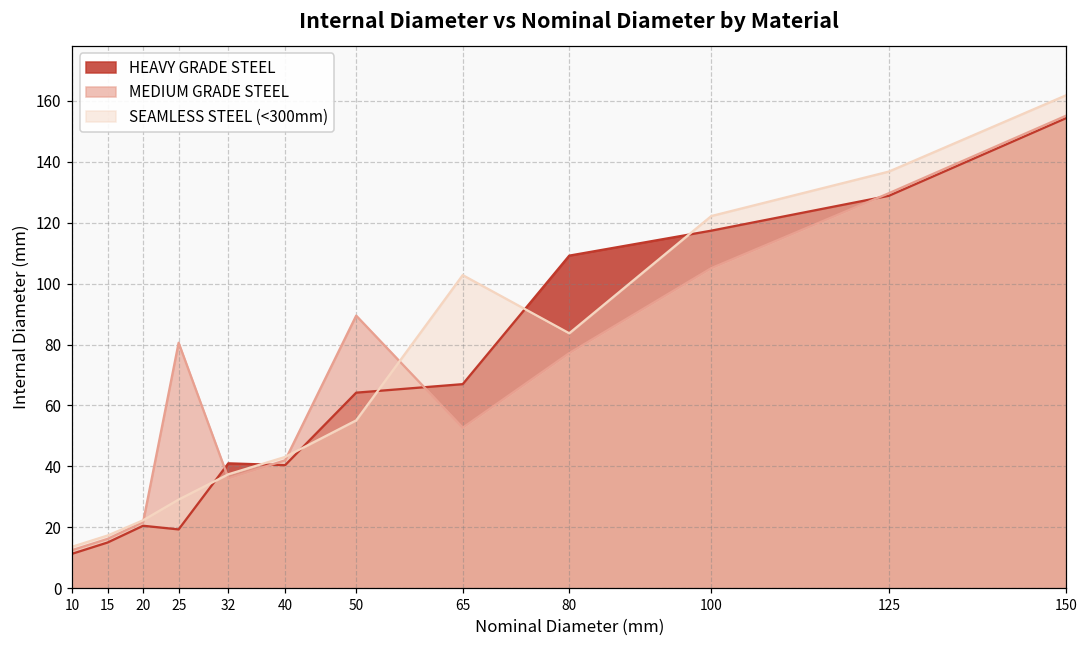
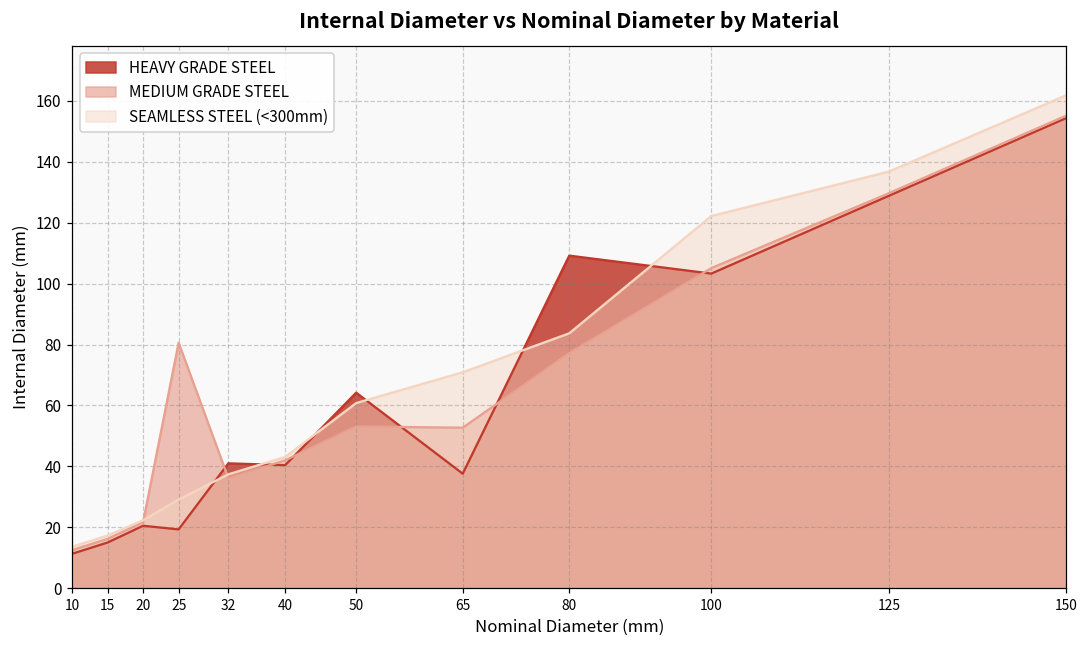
  {
    "HEAVY GRADE STEEL": {
      "10": 11,
      "15": 15,
      "20": 21,
      "25": 19,
      "32": 41,
      "40": 40,
      "50": 64,
-     "65": 67,
+     "65": 38,
      "80": 109,
-     "100": 117
+     "100": 103
    },
    "MEDIUM GRADE STEEL": {
      "10": 13,
      "15": 16,
      "25": 81,
      "32": 36,
      "40": 42,
-     "50": 90,
+     "50": 53,
      "65": 53,
      "80": 77,
      "100": 105
    },
    "SEAMLESS STEEL (<300mm)": {
      "10": 14,
      "15": 17,
      "25": 29,
      "32": 37,
      "40": 43,
-     "50": 55,
-     "65": 103,
+     "50": 61,
+     "65": 71,
      "80": 84,
      "100": 122,
      "125": 137,
      "150": 162
    }
  }
